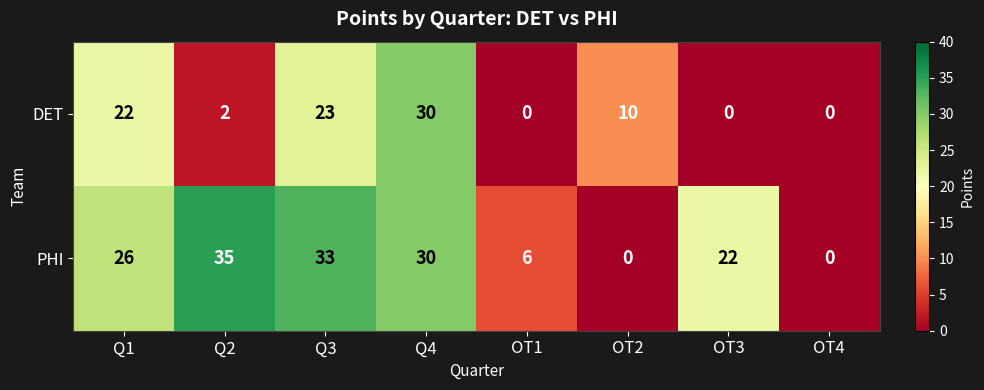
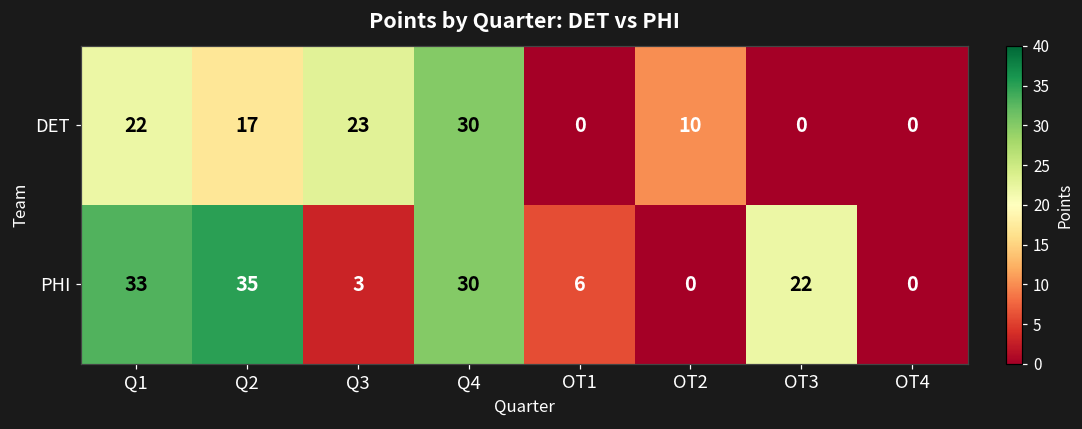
  {
    "DET": {
      "Q1": 22,
-     "Q2": 2,
+     "Q2": 17,
      "Q3": 23,
      "Q4": 30,
      "OT1": 0,
      "OT2": 10,
      "OT3": 0,
      "OT4": 0
    },
    "PHI": {
-     "Q1": 26,
+     "Q1": 33,
      "Q2": 35,
-     "Q3": 33,
+     "Q3": 3,
      "Q4": 30,
      "OT1": 6,
      "OT2": 0,
      "OT3": 22,
      "OT4": 0
    }
  }
